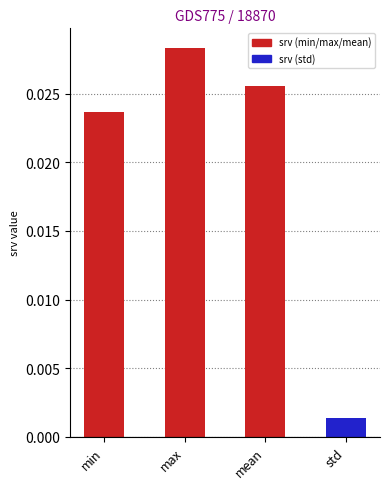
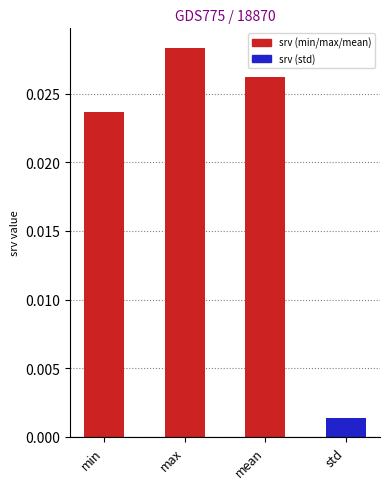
  {
    "min": 0.0237,
    "max": 0.0283,
-   "mean": 0.0255,
+   "mean": 0.0262,
    "std": 0.0014
  }
